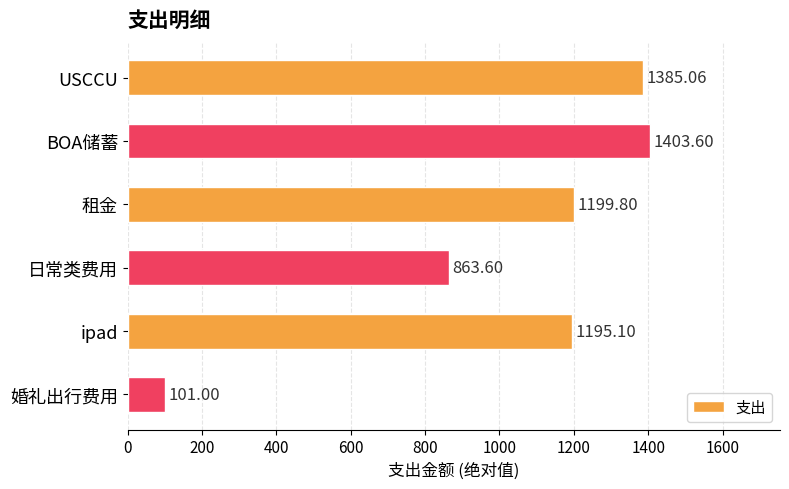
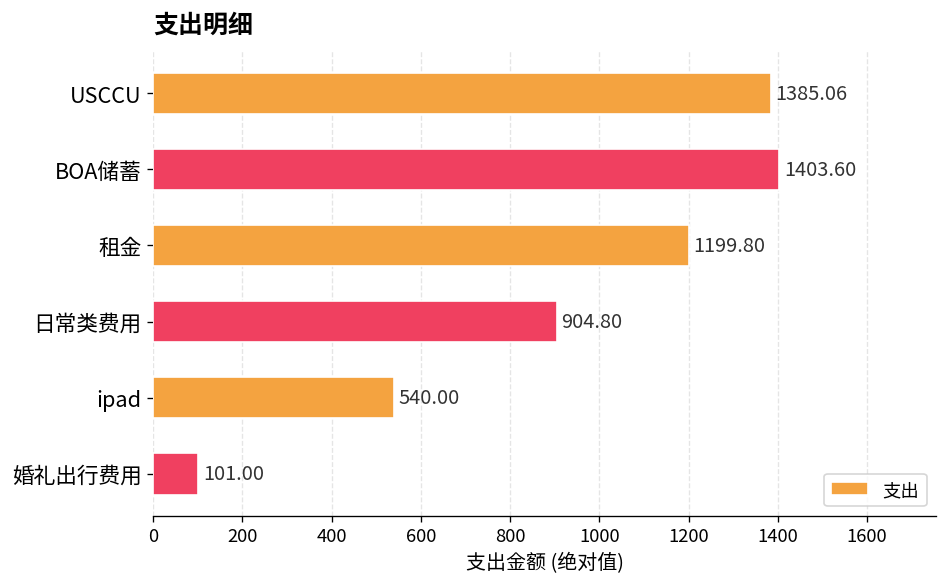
  {
    "USCCU": 1385.06,
    "BOA储蓄": 1403.60,
    "租金": 1199.80,
-   "日常类费用": 863.60,
-   "ipad": 1195.10,
+   "日常类费用": 904.80,
+   "ipad": 540.00,
    "婚礼出行费用": 101.00
  }
